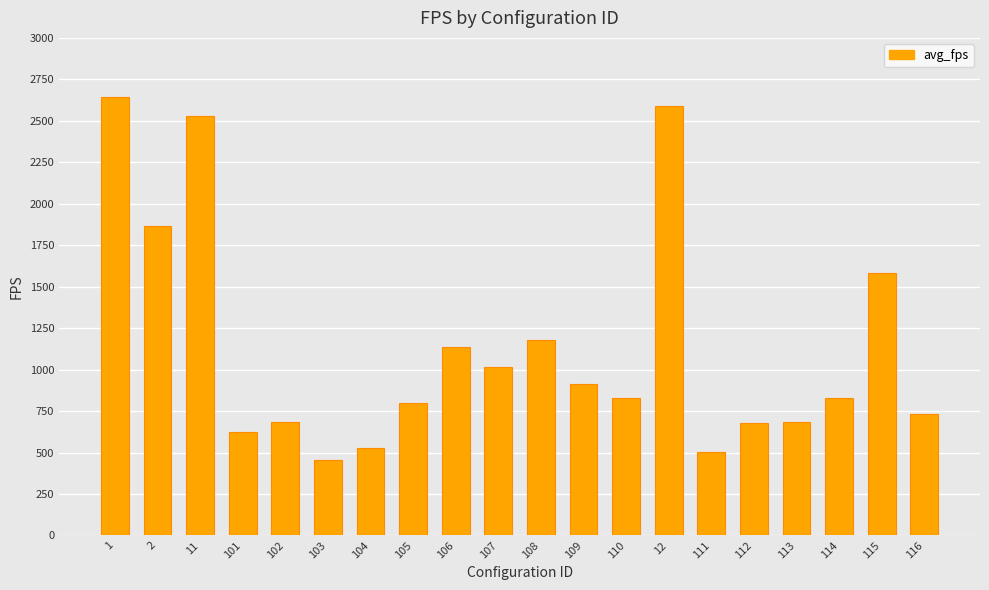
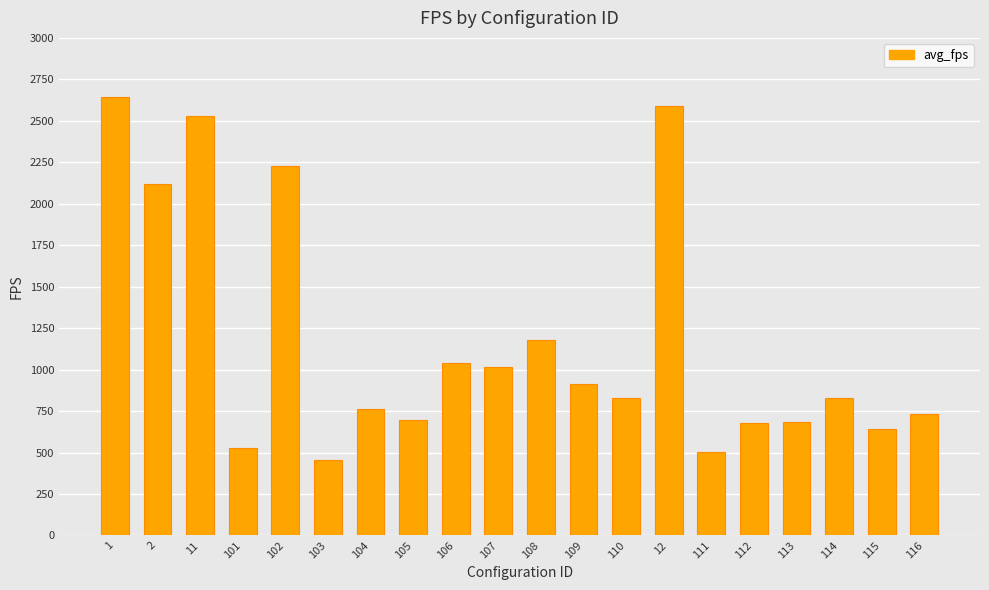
  {
    "1": 2640,
-   "2": 1870,
+   "2": 2120,
    "11": 2530,
-   "101": 620,
-   "102": 680,
+   "101": 530,
+   "102": 2230,
    "103": 450,
-   "104": 530,
-   "105": 800,
-   "106": 1130,
+   "104": 760,
+   "105": 700,
+   "106": 1040,
    "107": 1020,
    "108": 1180,
    "109": 910,
    "110": 830,
    "12": 2590,
    "111": 500,
    "112": 680,
    "113": 680,
    "114": 830,
-   "115": 1580,
+   "115": 640,
    "116": 730
  }
